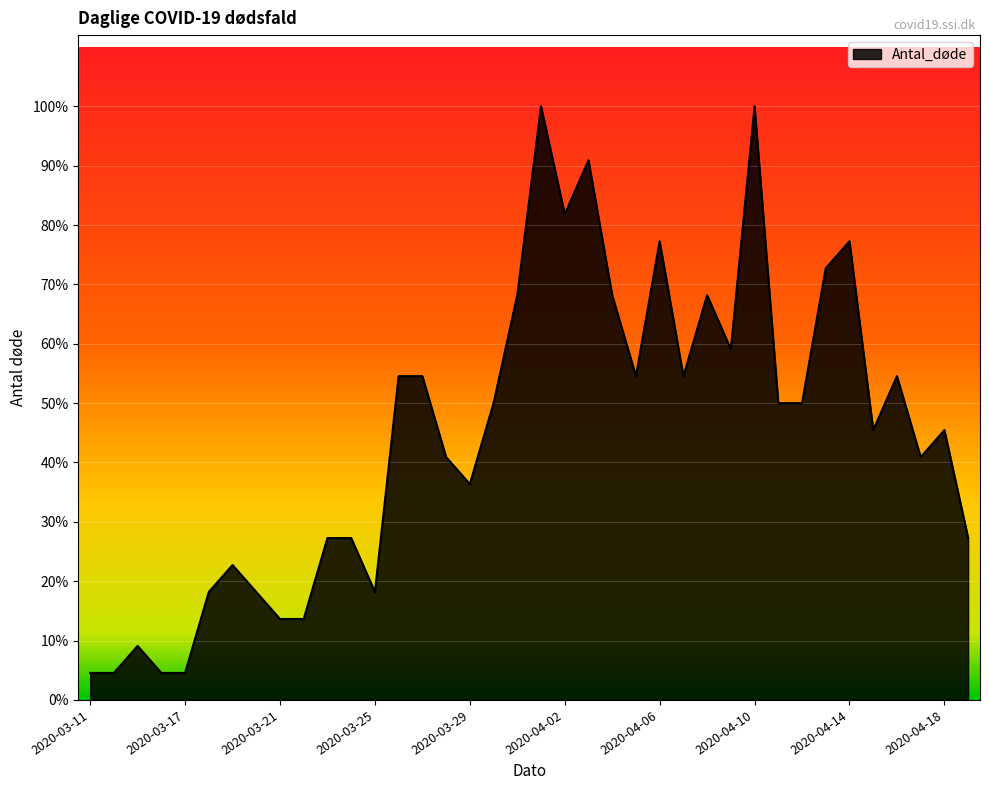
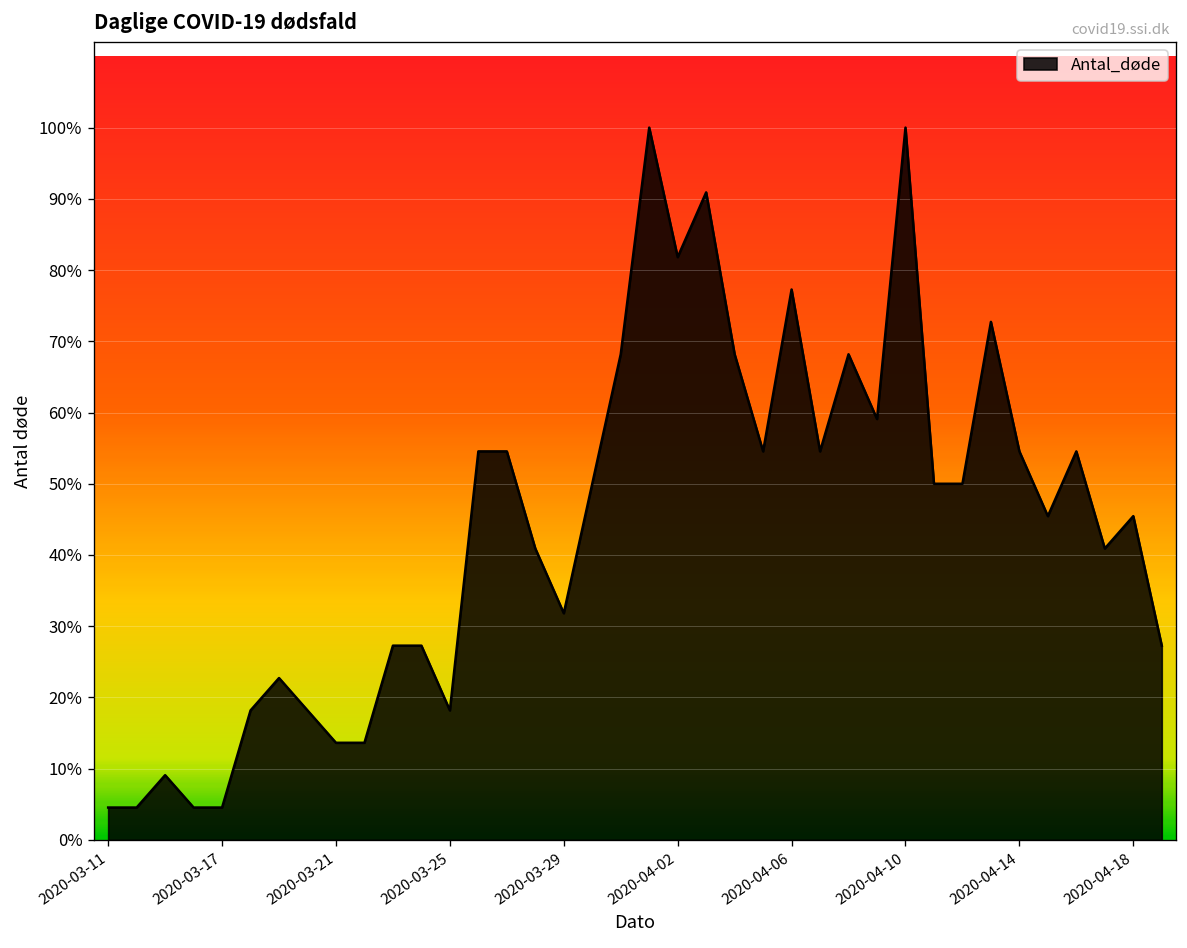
  {
    "2020-03-11": "5%",
    "2020-03-17": "5%",
    "2020-03-21": "14%",
    "2020-03-25": "18%",
-   "2020-03-29": "36%",
+   "2020-03-29": "32%",
    "2020-04-02": "82%",
    "2020-04-06": "77%",
    "2020-04-10": "100%",
-   "2020-04-14": "77%",
+   "2020-04-14": "55%",
    "2020-04-18": "45%"
  }
